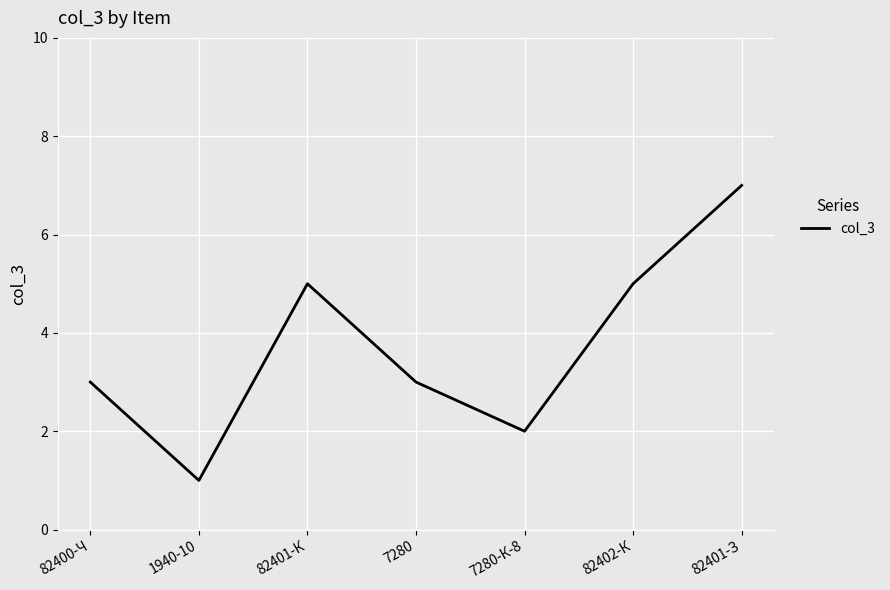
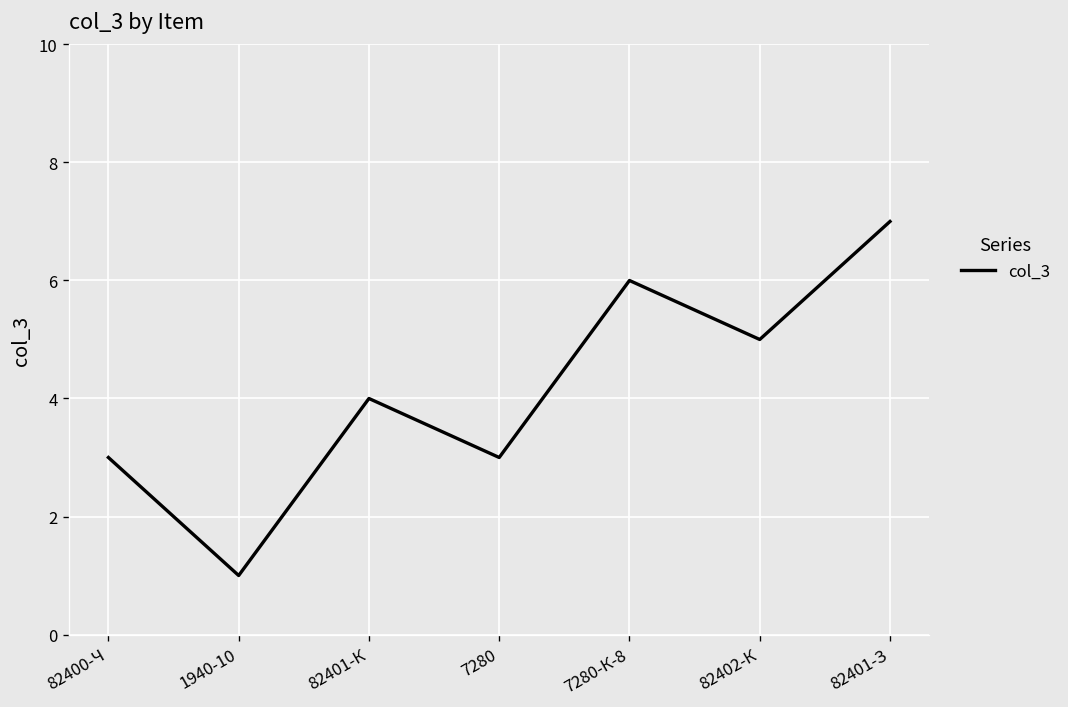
  {
    "82400-Ч": 3,
    "1940-10": 1,
-   "82401-К": 5,
+   "82401-К": 4,
    "7280": 3,
-   "7280-К-8": 2,
+   "7280-К-8": 6,
    "82402-К": 5,
    "82401-З": 7
  }
